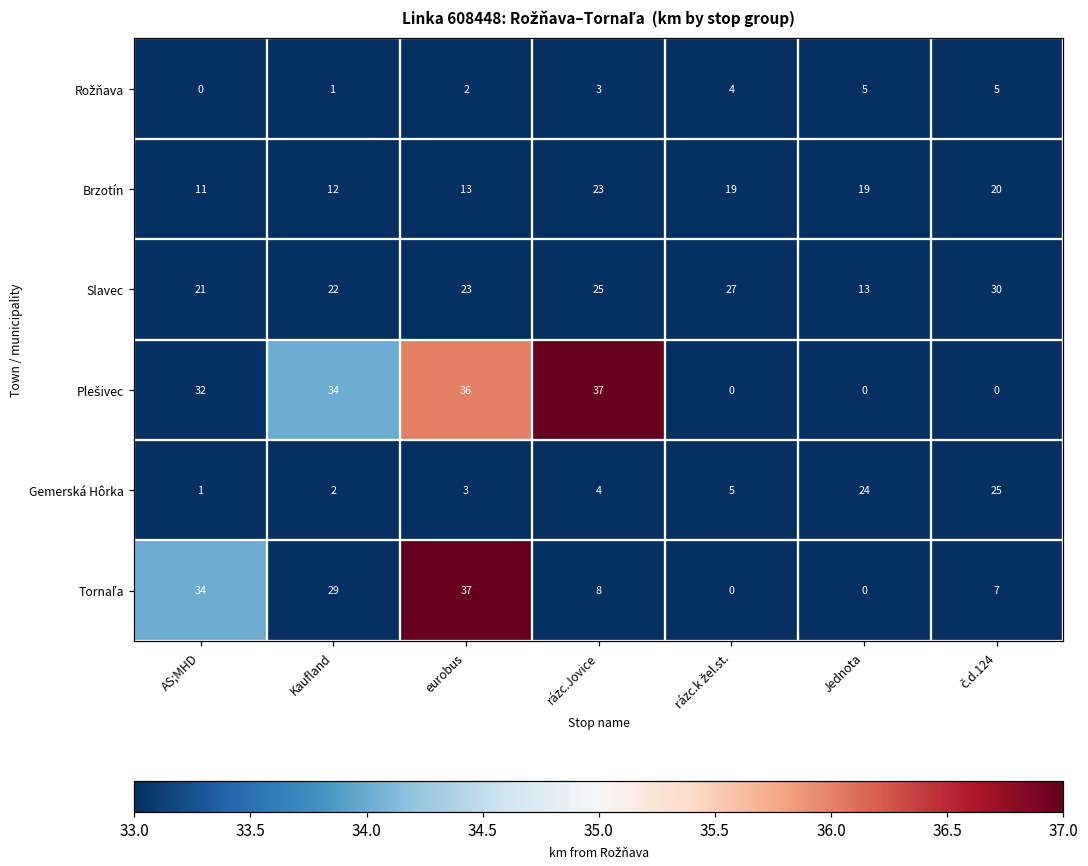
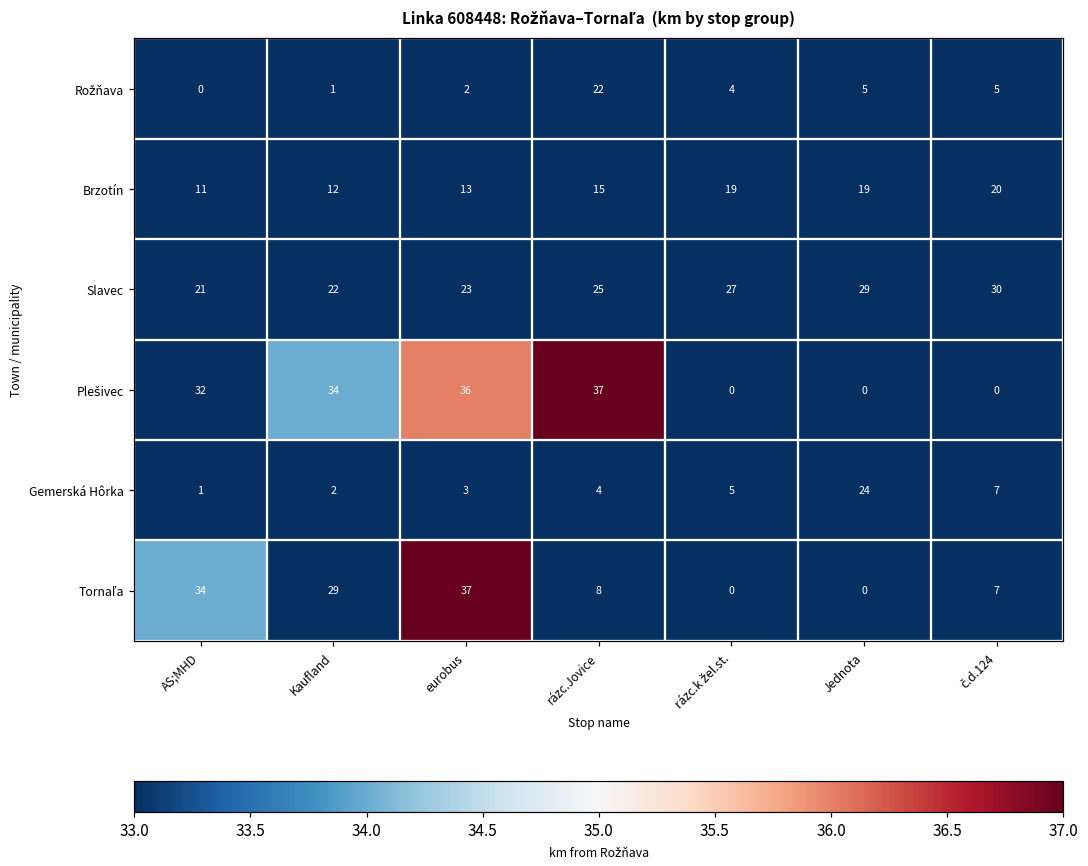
  {
    "Rožňava": {
      "AS;MHD": 0,
      "Kaufland": 1,
      "eurobus": 2,
-     "rázc.Jovice": 3,
+     "rázc.Jovice": 22,
      "rázc.k žel.st.": 4,
      "Jednota": 5,
      "č.d.124": 5
    },
    "Brzotín": {
      "AS;MHD": 11,
      "Kaufland": 12,
      "eurobus": 13,
-     "rázc.Jovice": 23,
+     "rázc.Jovice": 15,
      "rázc.k žel.st.": 19,
      "Jednota": 19,
      "č.d.124": 20
    },
    "Slavec": {
      "AS;MHD": 21,
      "Kaufland": 22,
      "eurobus": 23,
      "rázc.Jovice": 25,
      "rázc.k žel.st.": 27,
-     "Jednota": 13,
+     "Jednota": 29,
      "č.d.124": 30
    },
    "Plešivec": {
      "AS;MHD": 32,
      "Kaufland": 34,
      "eurobus": 36,
      "rázc.Jovice": 37,
      "rázc.k žel.st.": 0,
      "Jednota": 0,
      "č.d.124": 0
    },
    "Gemerská Hôrka": {
      "AS;MHD": 1,
      "Kaufland": 2,
      "eurobus": 3,
      "rázc.Jovice": 4,
      "rázc.k žel.st.": 5,
      "Jednota": 24,
-     "č.d.124": 25
+     "č.d.124": 7
    },
    "Tornaľa": {
      "AS;MHD": 34,
      "Kaufland": 29,
      "eurobus": 37,
      "rázc.Jovice": 8,
      "rázc.k žel.st.": 0,
      "Jednota": 0,
      "č.d.124": 7
    }
  }
